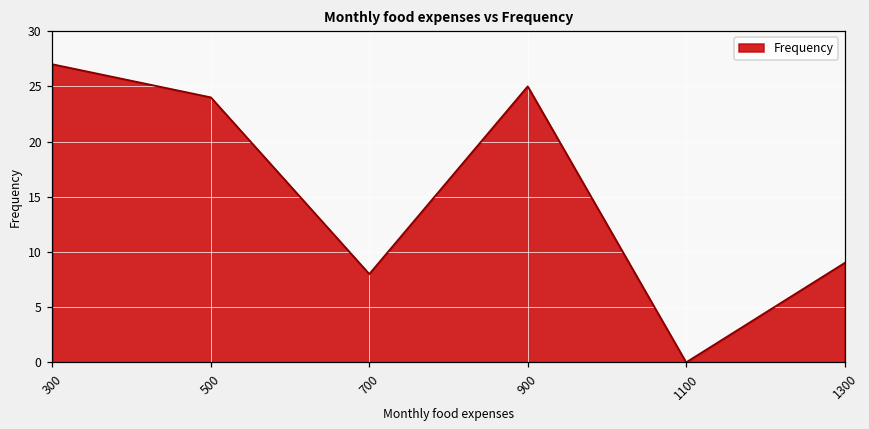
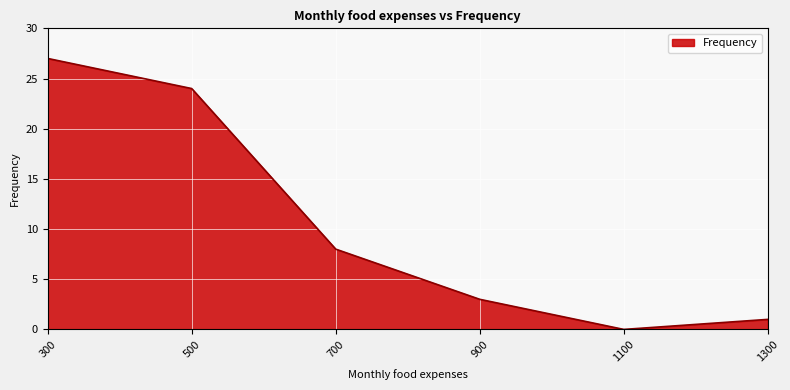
  {
    "300": 27,
    "500": 24,
    "700": 8,
-   "900": 25,
+   "900": 3,
    "1100": 0,
-   "1300": 9
+   "1300": 1
  }
